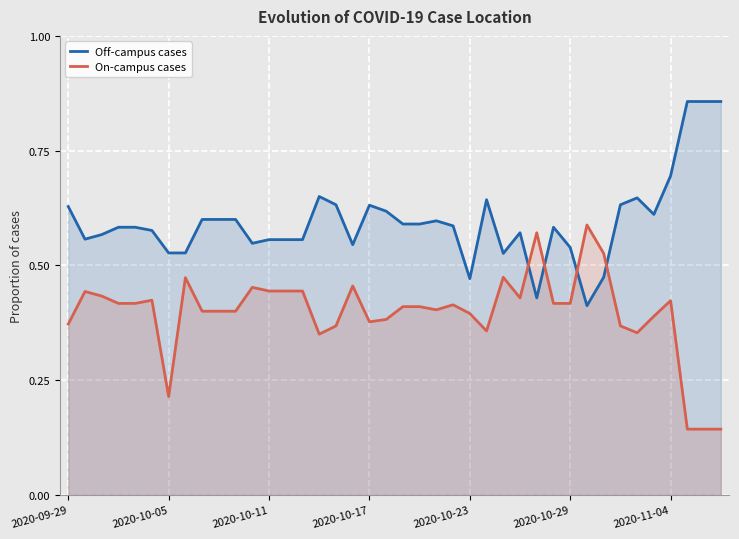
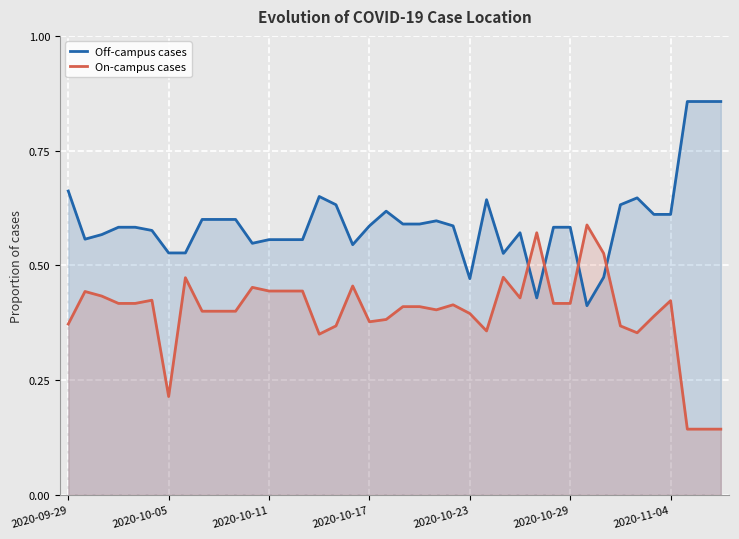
  {
    "Off-campus cases": {
-     "2020-09-29": 0.63,
+     "2020-09-29": 0.66,
      "2020-10-05": 0.53,
      "2020-10-11": 0.56,
-     "2020-10-17": 0.63,
+     "2020-10-17": 0.59,
      "2020-10-23": 0.47,
-     "2020-10-29": 0.54,
-     "2020-11-04": 0.70
+     "2020-10-29": 0.58,
+     "2020-11-04": 0.61
    },
    "On-campus cases": {
      "2020-09-29": 0.37,
      "2020-10-05": 0.21,
      "2020-10-11": 0.44,
      "2020-10-17": 0.38,
      "2020-10-23": 0.40,
      "2020-10-29": 0.42,
      "2020-11-04": 0.42
    }
  }
